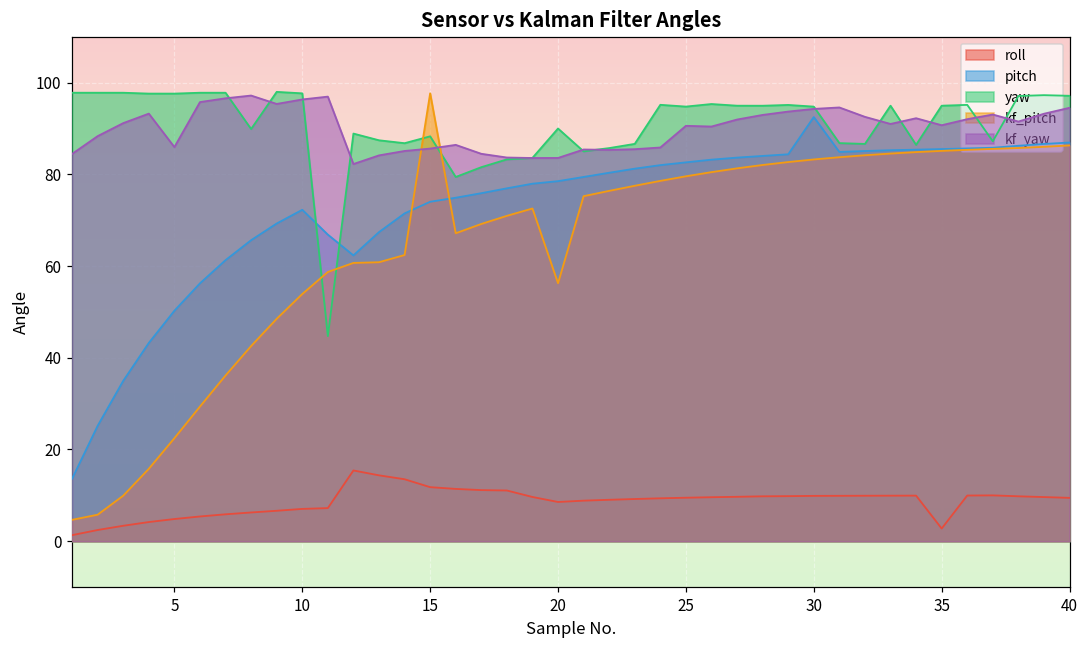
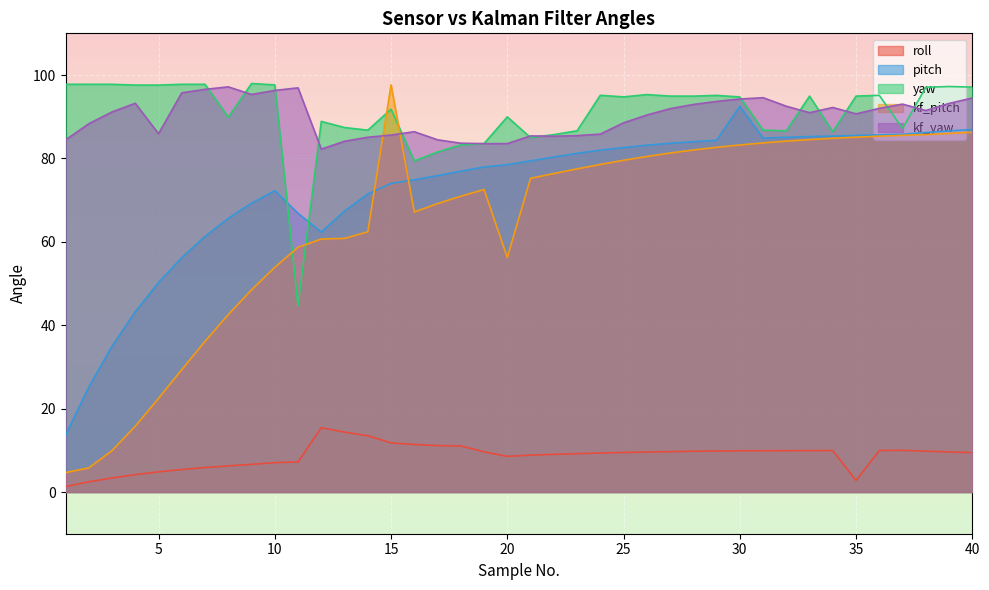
  {
    "roll": {
      "5": 5,
      "10": 7,
      "15": 12,
      "20": 9,
      "25": 9,
      "30": 10,
      "35": 3,
      "40": 9
    },
    "pitch": {
      "5": 50,
      "10": 72,
      "15": 74,
      "20": 78,
      "25": 83,
      "30": 92,
      "40": 87
    },
    "yaw": {
      "5": 98,
      "10": 98,
-     "15": 88,
+     "15": 92,
      "20": 90,
      "25": 95,
      "35": 95,
      "40": 97
    },
    "kf_pitch": {
      "5": 22,
      "10": 54,
      "15": 98,
      "20": 56,
      "25": 80,
      "30": 83,
      "40": 86
    },
    "kf_yaw": {
      "5": 86,
      "10": 96,
      "15": 86,
      "20": 84,
-     "25": 91,
+     "25": 89,
      "35": 91,
      "40": 94
    }
  }
